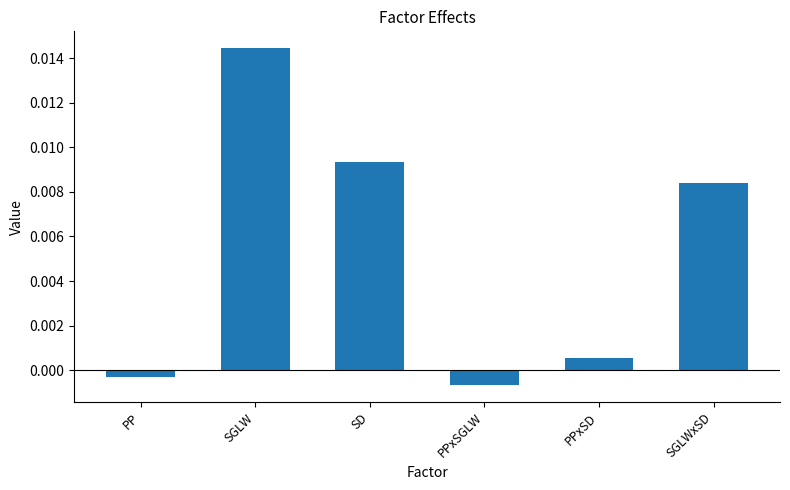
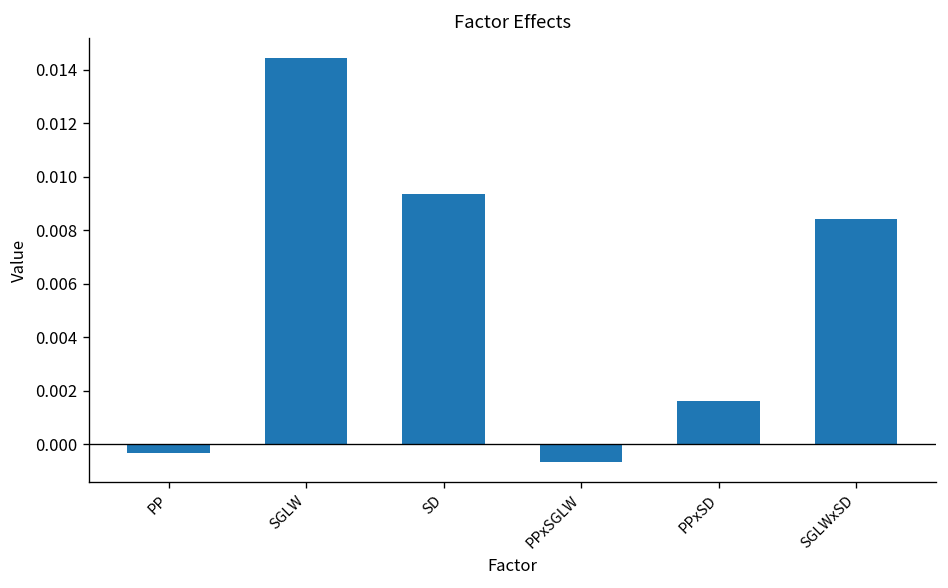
  {
    "PP": -0.0003,
    "SGLW": 0.0145,
    "SD": 0.0094,
    "PPxSGLW": -0.0007,
-   "PPxSD": 0.0005,
+   "PPxSD": 0.0016,
    "SGLWxSD": 0.0084
  }
